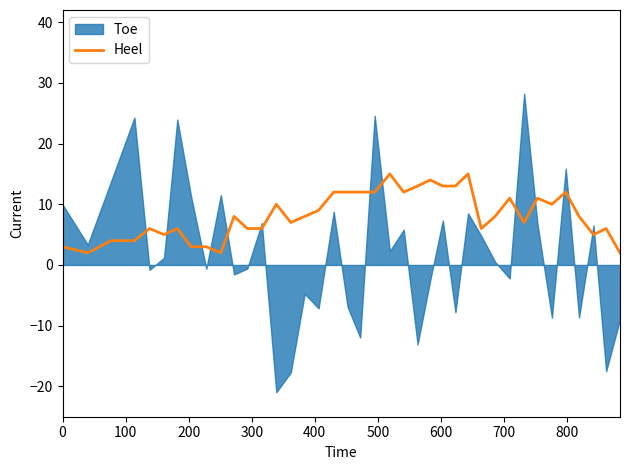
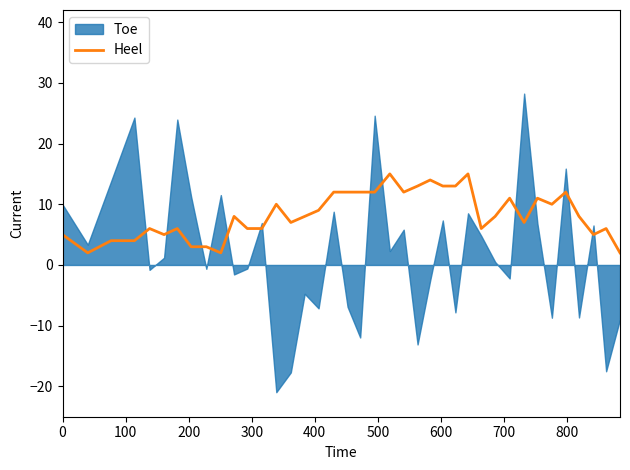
  {
    "Heel": {
-     "0": 3
+     "0": 5
    },
    "Toe": {
      "0": 10
    }
  }
